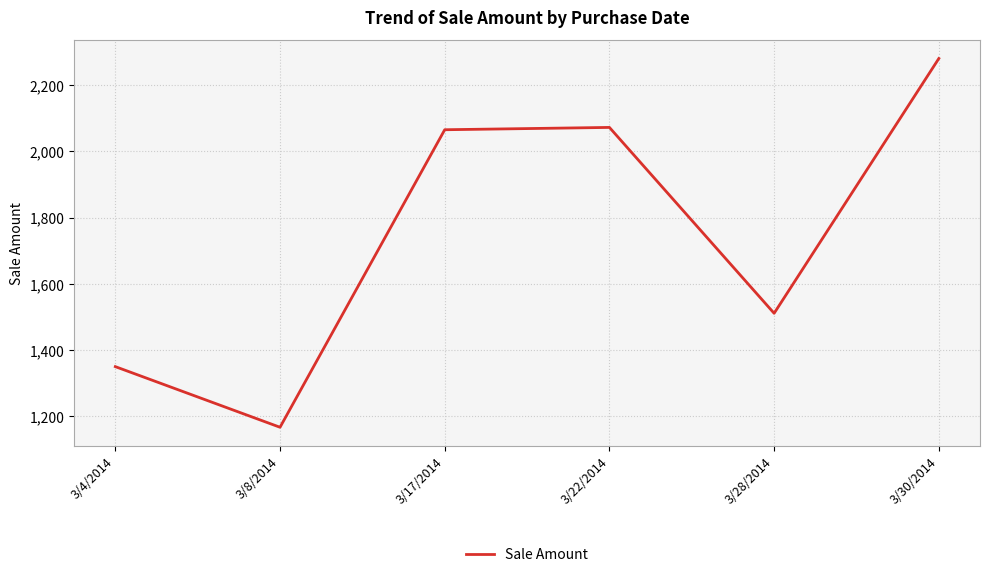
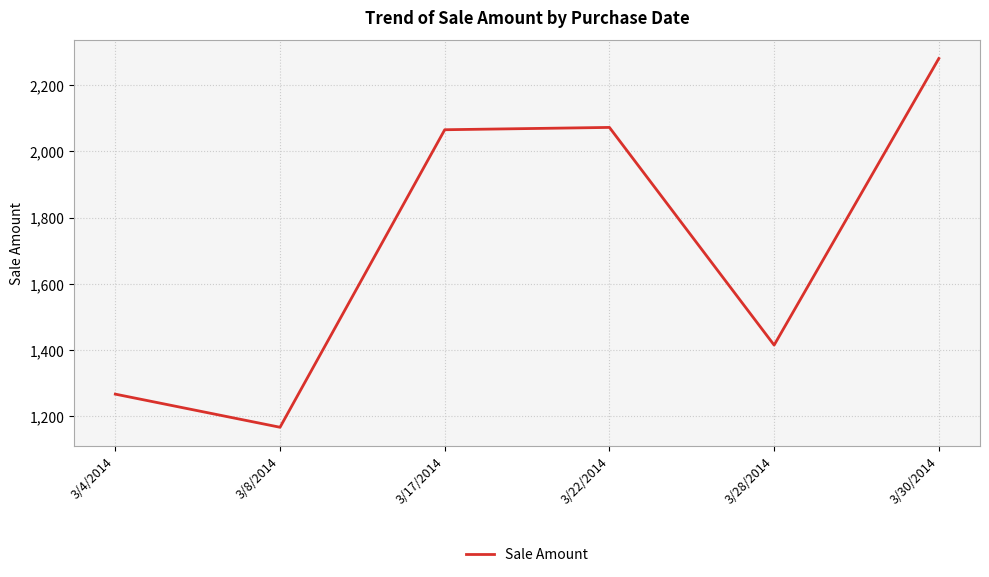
  {
-   "3/4/2014": "1,350",
+   "3/4/2014": "1,270",
    "3/8/2014": "1,170",
    "3/17/2014": "2,070",
    "3/22/2014": "2,070",
-   "3/28/2014": "1,510",
+   "3/28/2014": "1,420",
    "3/30/2014": "2,280"
  }
